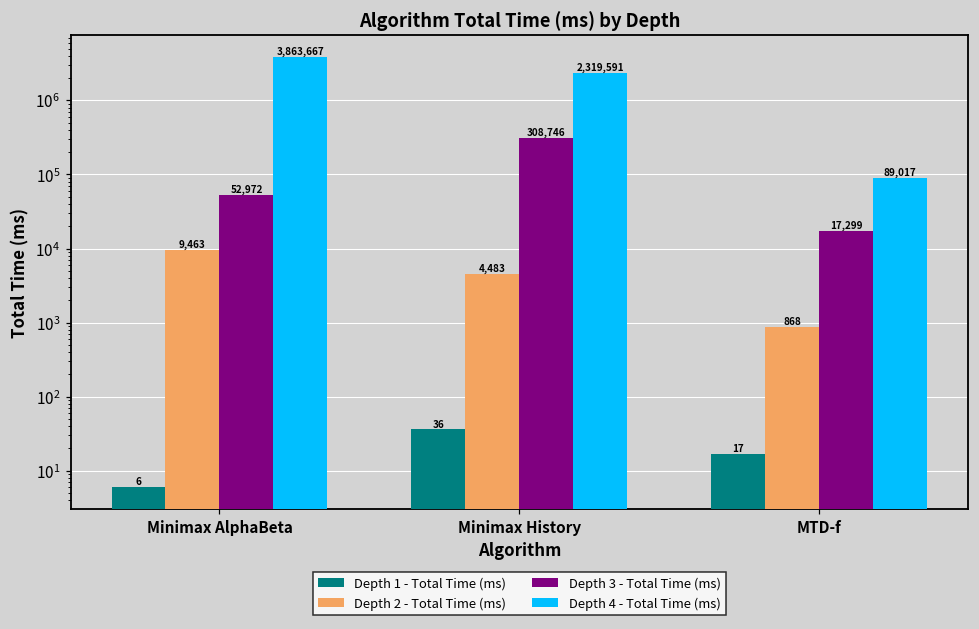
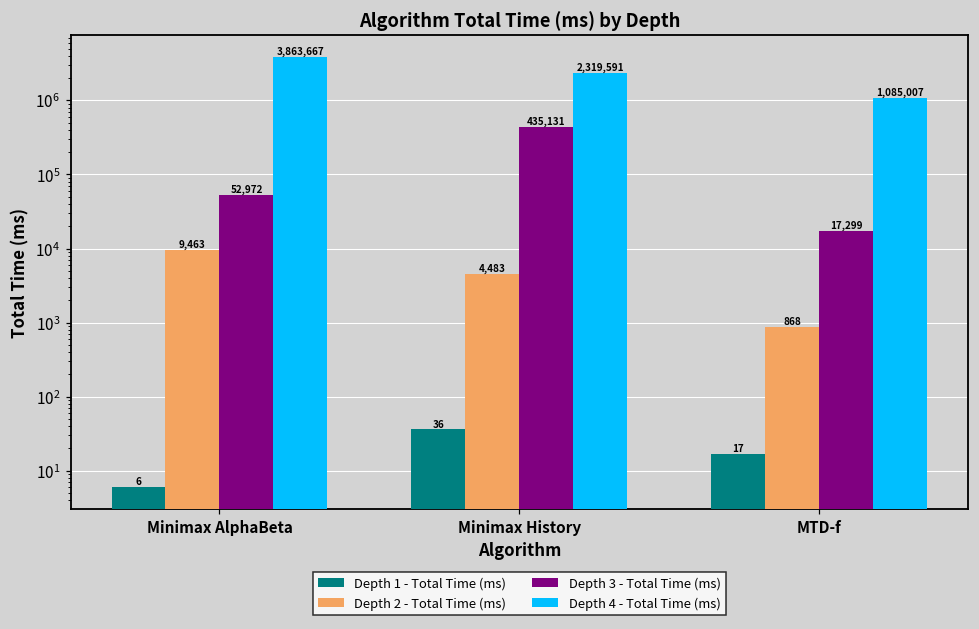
  {
    "Depth 1 - Total Time (ms)": {
      "Minimax AlphaBeta": "6",
      "Minimax History": "36",
      "MTD-f": "17"
    },
    "Depth 2 - Total Time (ms)": {
      "Minimax AlphaBeta": "9,463",
      "Minimax History": "4,483",
      "MTD-f": "868"
    },
    "Depth 3 - Total Time (ms)": {
      "Minimax AlphaBeta": "52,972",
-     "Minimax History": "308,746",
+     "Minimax History": "435,131",
      "MTD-f": "17,299"
    },
    "Depth 4 - Total Time (ms)": {
      "Minimax AlphaBeta": "3,863,667",
      "Minimax History": "2,319,591",
-     "MTD-f": "89,017"
+     "MTD-f": "1,085,007"
    }
  }
